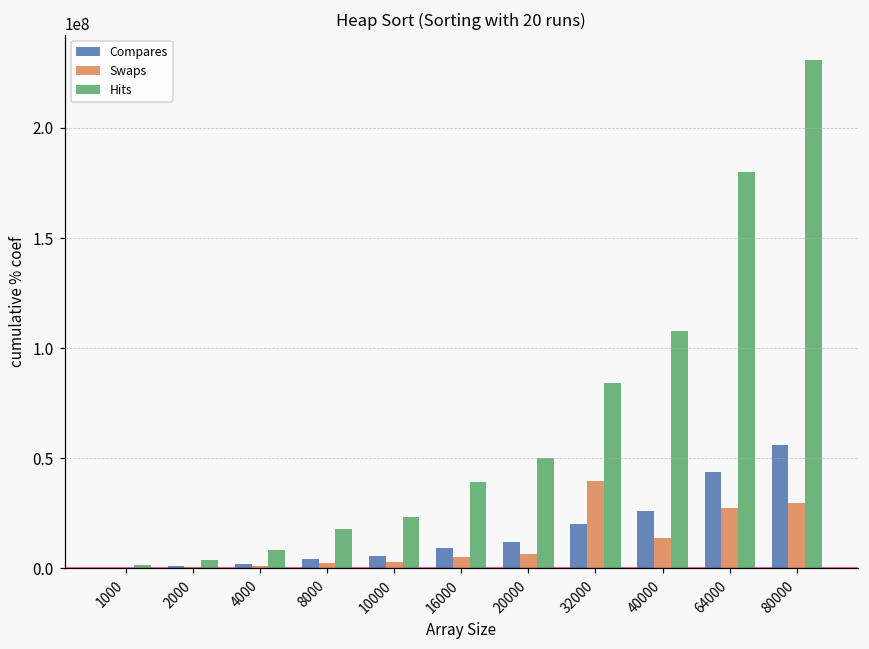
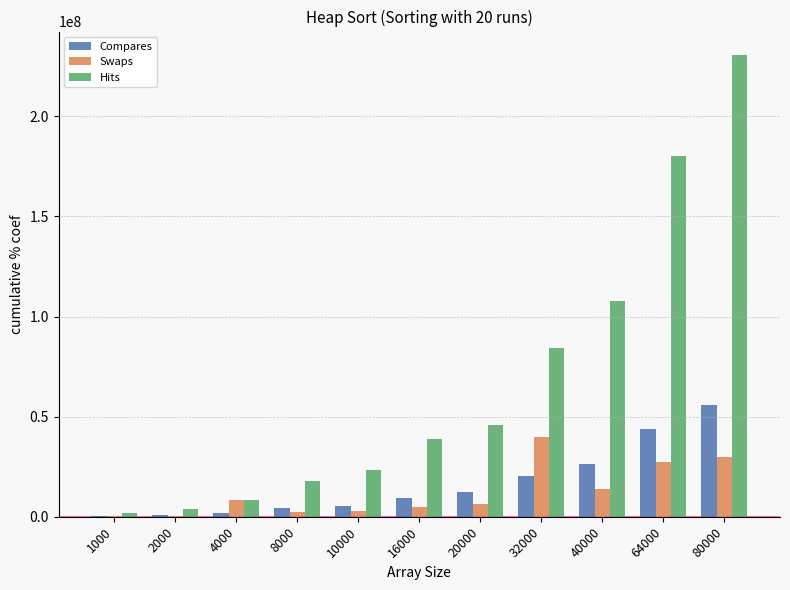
  {
    "Compares": {
      "4000": 2000000,
      "8000": 4000000,
      "10000": 6000000,
      "16000": 9000000,
      "20000": 12000000,
      "32000": 20000000,
      "40000": 26000000,
      "64000": 44000000,
      "80000": 56000000
    },
    "Swaps": {
-     "4000": 1000000,
+     "4000": 9000000,
      "8000": 2000000,
      "10000": 3000000,
      "16000": 5000000,
      "20000": 6000000,
      "32000": 40000000,
      "40000": 14000000,
      "64000": 27000000,
      "80000": 30000000
    },
    "Hits": {
      "1000": 2000000,
      "2000": 4000000,
      "4000": 8000000,
      "8000": 18000000,
      "10000": 23000000,
      "16000": 39000000,
-     "20000": 50000000,
+     "20000": 46000000,
      "32000": 84000000,
      "40000": 108000000,
      "64000": 180000000,
      "80000": 231000000
    }
  }
